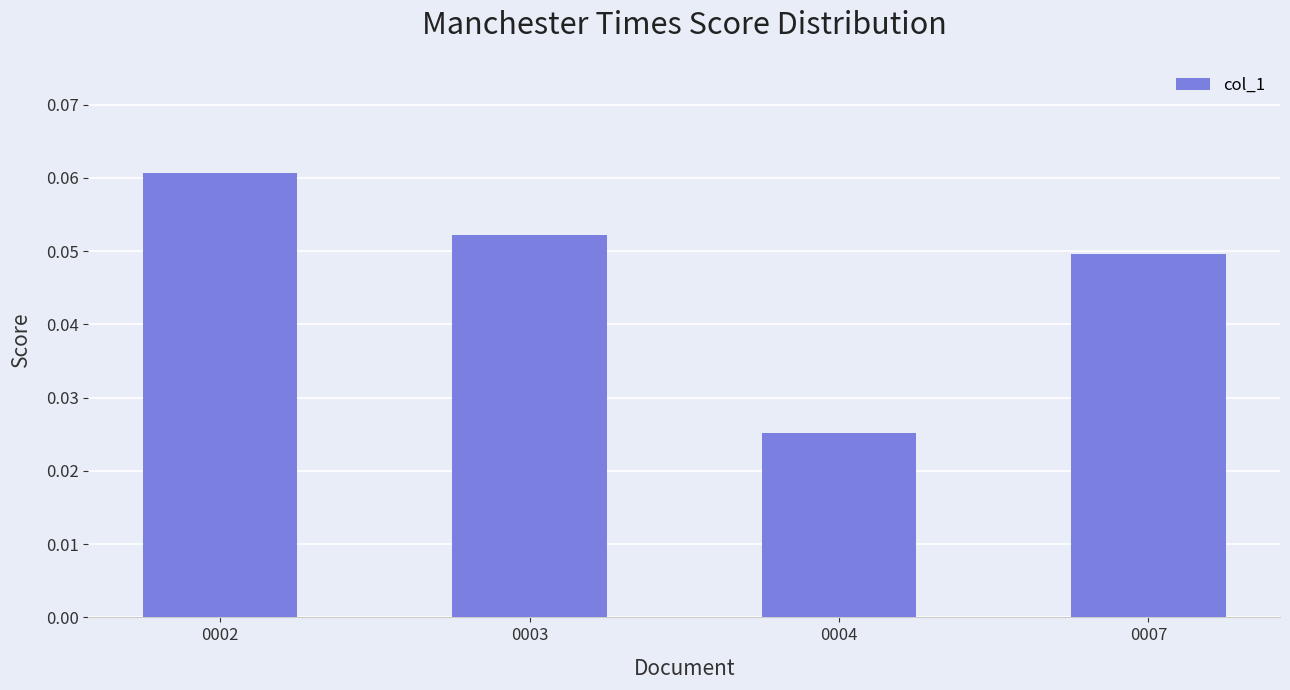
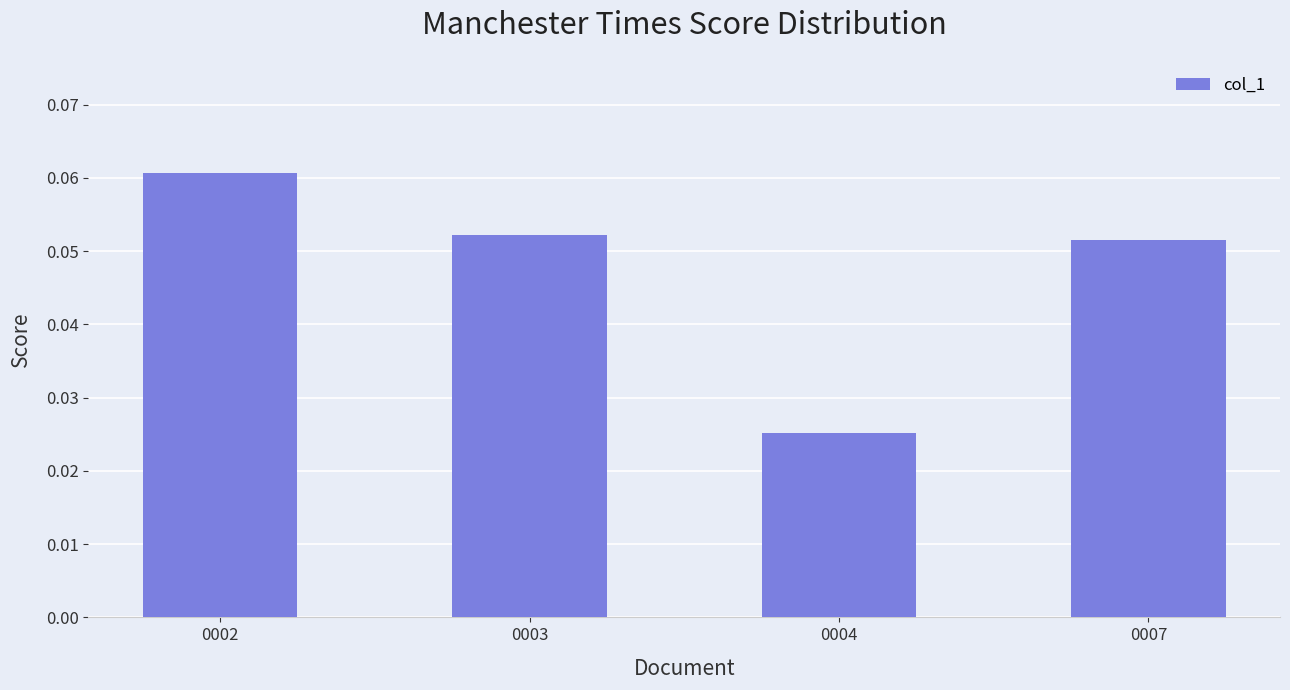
  {
    "0002": 0.061,
    "0003": 0.052,
    "0004": 0.025,
-   "0007": 0.050
+   "0007": 0.052
  }
